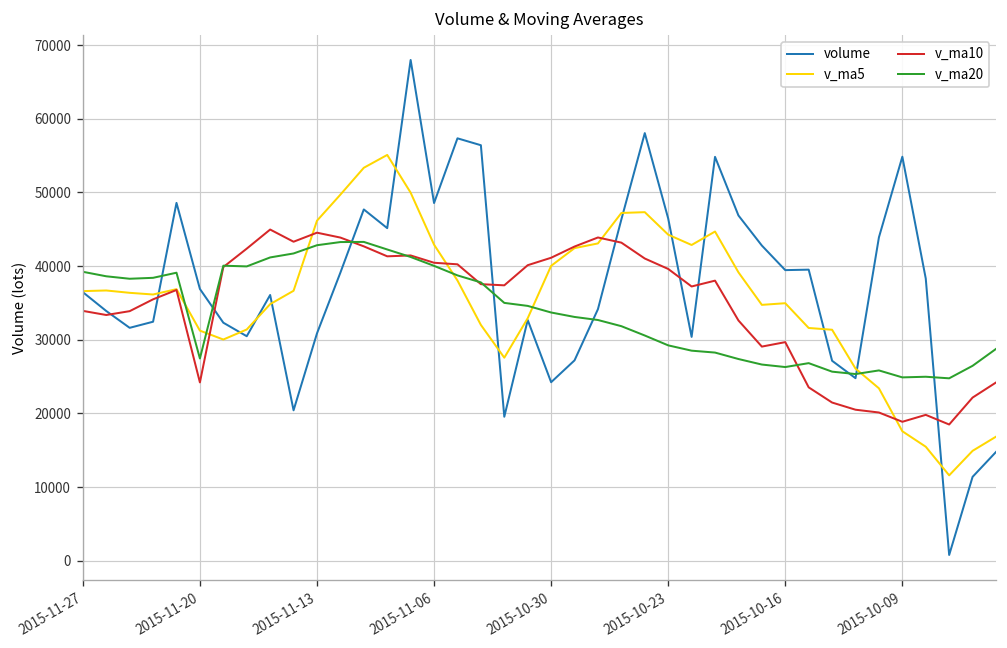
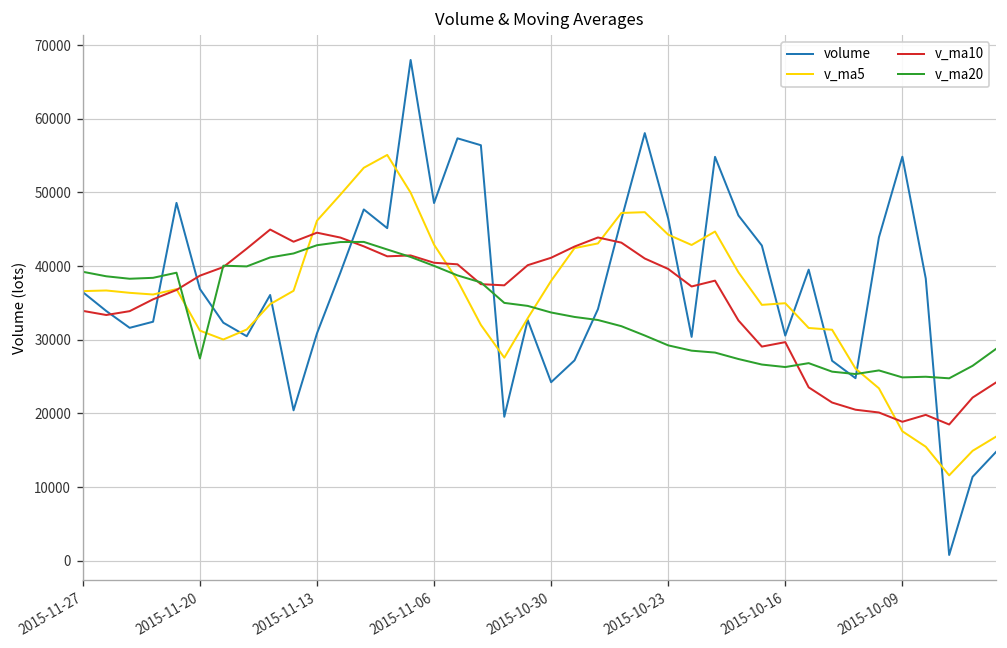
  {
    "volume": {
      "2015-11-20": 37000,
      "2015-11-13": 31000,
      "2015-11-06": 49000,
      "2015-10-30": 24000,
      "2015-10-23": 46000,
-     "2015-10-16": 39000,
+     "2015-10-16": 31000,
      "2015-10-09": 55000
    },
    "v_ma5": {
      "2015-11-20": 31000,
      "2015-11-13": 46000,
      "2015-11-06": 43000,
-     "2015-10-30": 40000,
+     "2015-10-30": 38000,
      "2015-10-23": 44000,
      "2015-10-16": 35000,
      "2015-10-09": 18000
    },
    "v_ma10": {
      "2015-11-27": 34000,
-     "2015-11-20": 24000,
+     "2015-11-20": 39000,
      "2015-11-13": 45000,
      "2015-10-30": 41000,
      "2015-10-23": 40000,
      "2015-10-16": 30000,
      "2015-10-09": 19000
    },
    "v_ma20": {
      "2015-11-27": 39000,
      "2015-11-20": 27000,
      "2015-11-13": 43000,
      "2015-10-30": 34000,
      "2015-10-23": 29000,
      "2015-10-16": 26000,
      "2015-10-09": 25000
    }
  }
